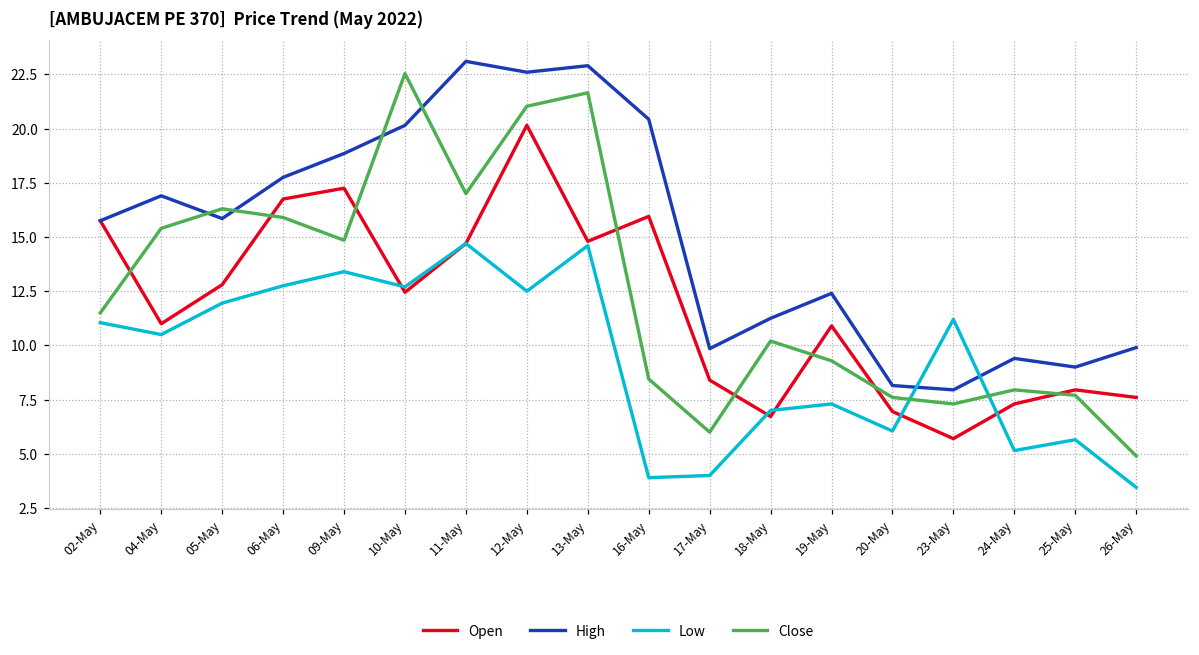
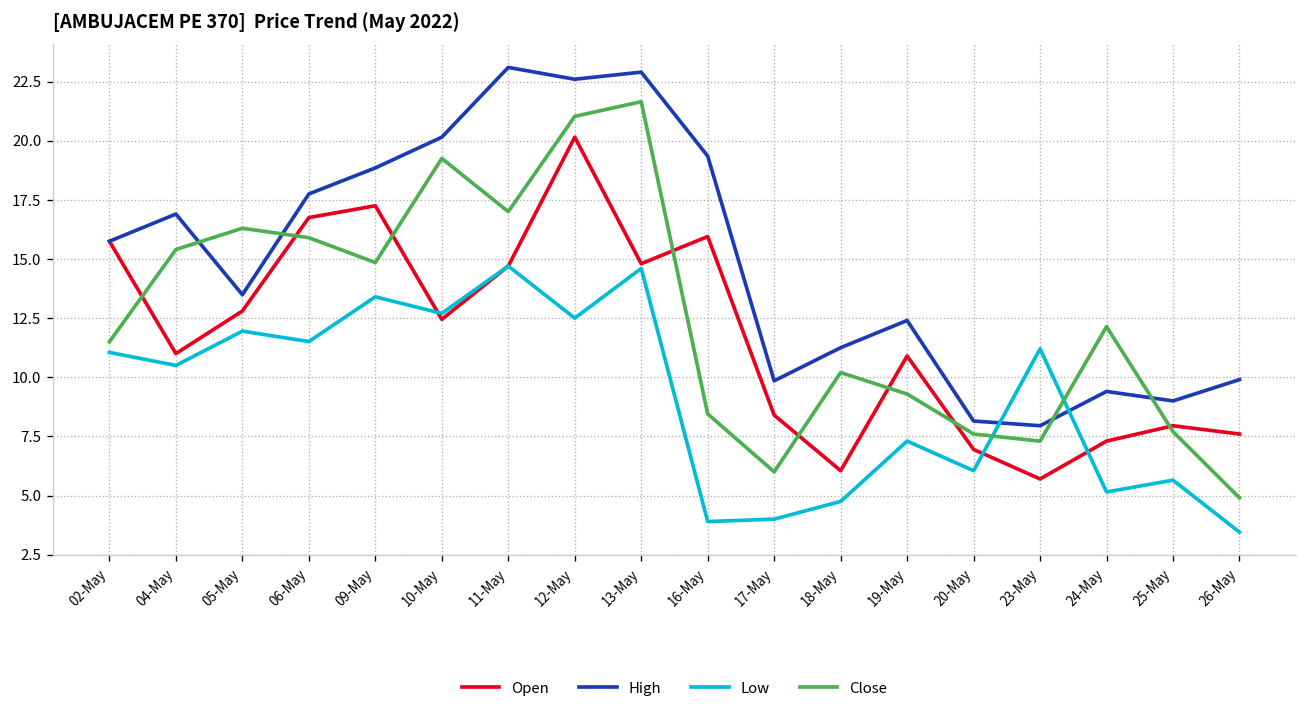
  {
    "Open": {
      "04-May": 11.0,
      "05-May": 12.8,
      "06-May": 16.8,
      "09-May": 17.3,
      "10-May": 12.5,
      "12-May": 20.2,
      "13-May": 14.8,
      "16-May": 16.0,
      "17-May": 8.4,
-     "18-May": 6.7,
+     "18-May": 6.1,
      "19-May": 10.9,
      "20-May": 7.0,
      "23-May": 5.7,
      "24-May": 7.3,
      "25-May": 8.0,
      "26-May": 7.6
    },
    "High": {
      "04-May": 16.9,
-     "05-May": 15.9,
+     "05-May": 13.5,
      "06-May": 17.8,
      "09-May": 18.9,
      "10-May": 20.2,
      "11-May": 23.1,
      "12-May": 22.6,
      "13-May": 22.9,
-     "16-May": 20.4,
+     "16-May": 19.4,
      "17-May": 9.9,
      "18-May": 11.3,
      "19-May": 12.4,
      "20-May": 8.2,
      "23-May": 8.0,
      "24-May": 9.4,
      "25-May": 9.0,
      "26-May": 9.9
    },
    "Low": {
      "02-May": 11.1,
      "04-May": 10.5,
      "05-May": 12.0,
-     "06-May": 12.8,
+     "06-May": 11.5,
      "09-May": 13.4,
      "10-May": 12.7,
      "12-May": 12.5,
      "13-May": 14.6,
      "16-May": 3.9,
      "17-May": 4.0,
-     "18-May": 7.0,
+     "18-May": 4.8,
      "19-May": 7.3,
      "20-May": 6.1,
      "23-May": 11.2,
      "24-May": 5.2,
      "25-May": 5.7,
      "26-May": 3.5
    },
    "Close": {
      "02-May": 11.5,
      "04-May": 15.4,
      "05-May": 16.3,
      "06-May": 15.9,
      "09-May": 14.9,
-     "10-May": 22.5,
+     "10-May": 19.3,
      "11-May": 17.0,
      "12-May": 21.0,
      "13-May": 21.7,
      "16-May": 8.5,
      "17-May": 6.0,
      "18-May": 10.2,
      "19-May": 9.3,
      "20-May": 7.6,
      "23-May": 7.3,
-     "24-May": 8.0,
+     "24-May": 12.1,
      "25-May": 7.7,
      "26-May": 4.9
    }
  }
